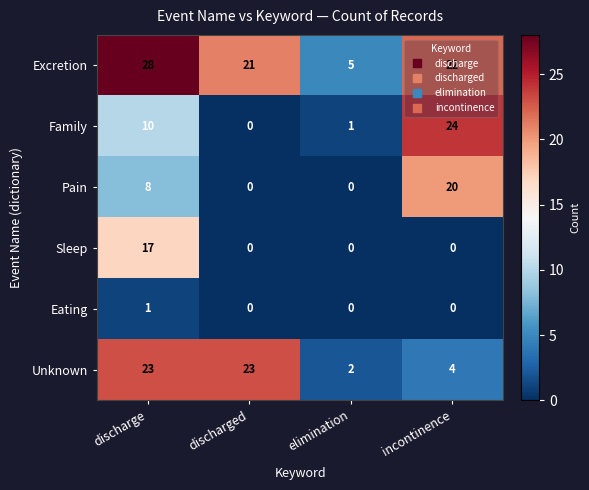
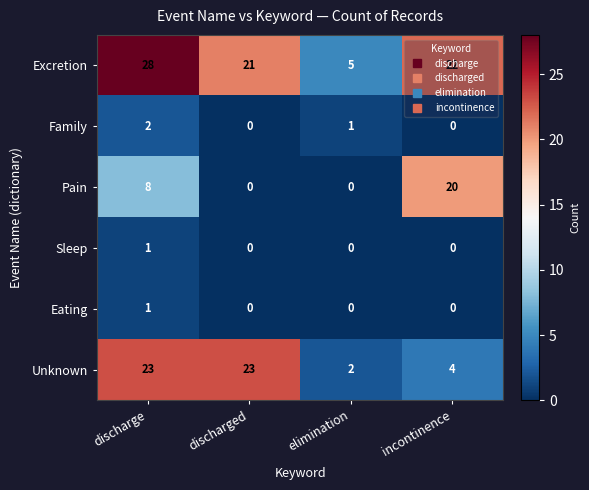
  {
    "Excretion": {
      "discharge": 28,
      "discharged": 21,
      "elimination": 5
    },
    "Family": {
-     "discharge": 10,
+     "discharge": 2,
      "discharged": 0,
      "elimination": 1,
-     "incontinence": 24
+     "incontinence": 0
    },
    "Pain": {
      "discharge": 8,
      "discharged": 0,
      "elimination": 0,
      "incontinence": 20
    },
    "Sleep": {
-     "discharge": 17,
+     "discharge": 1,
      "discharged": 0,
      "elimination": 0,
      "incontinence": 0
    },
    "Eating": {
      "discharge": 1,
      "discharged": 0,
      "elimination": 0,
      "incontinence": 0
    },
    "Unknown": {
      "discharge": 23,
      "discharged": 23,
      "elimination": 2,
      "incontinence": 4
    }
  }
